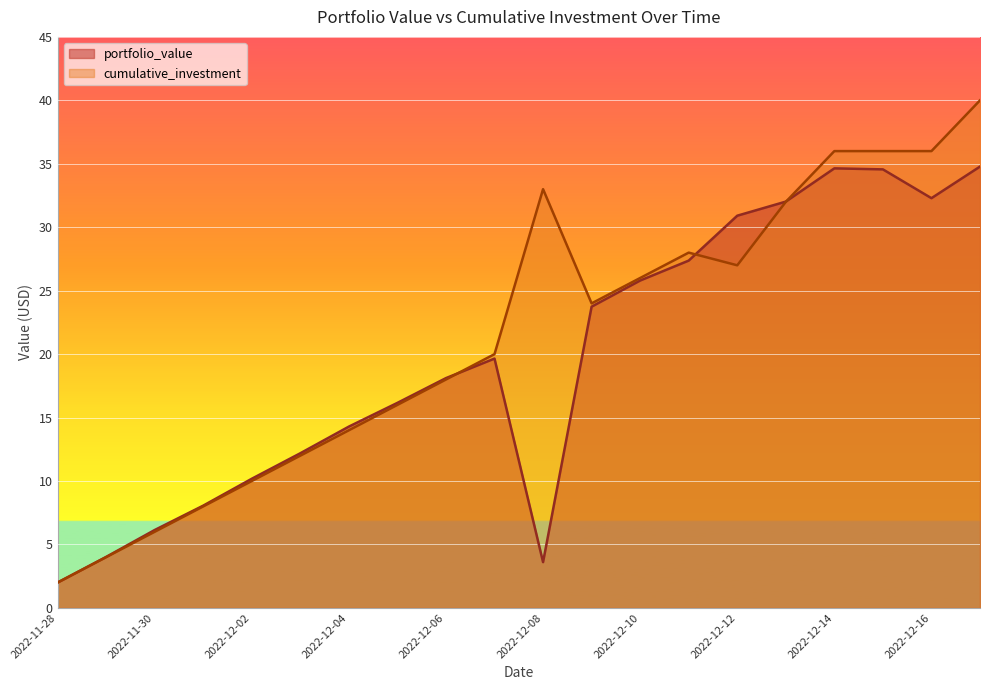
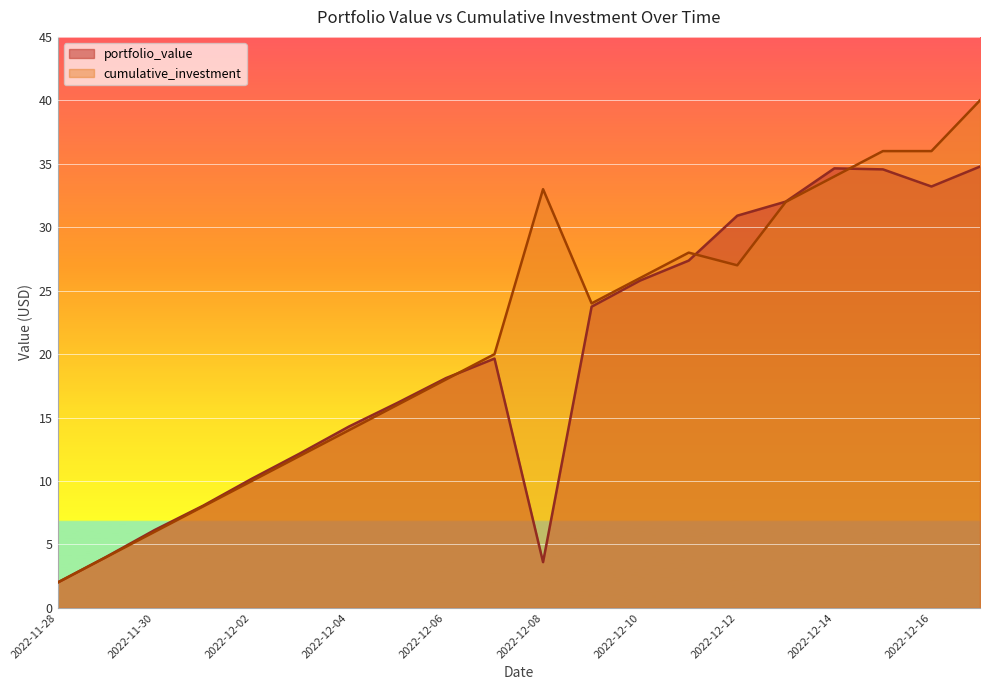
  {
    "portfolio_value": {
      "2022-12-04": 14.3,
      "2022-12-08": 3.6,
      "2022-12-12": 30.9,
      "2022-12-14": 34.6,
-     "2022-12-16": 32.3
+     "2022-12-16": 33.2
    },
    "cumulative_investment": {
      "2022-12-04": 14,
      "2022-12-08": 33,
      "2022-12-12": 27,
-     "2022-12-14": 36,
+     "2022-12-14": 34,
      "2022-12-16": 36
    }
  }
